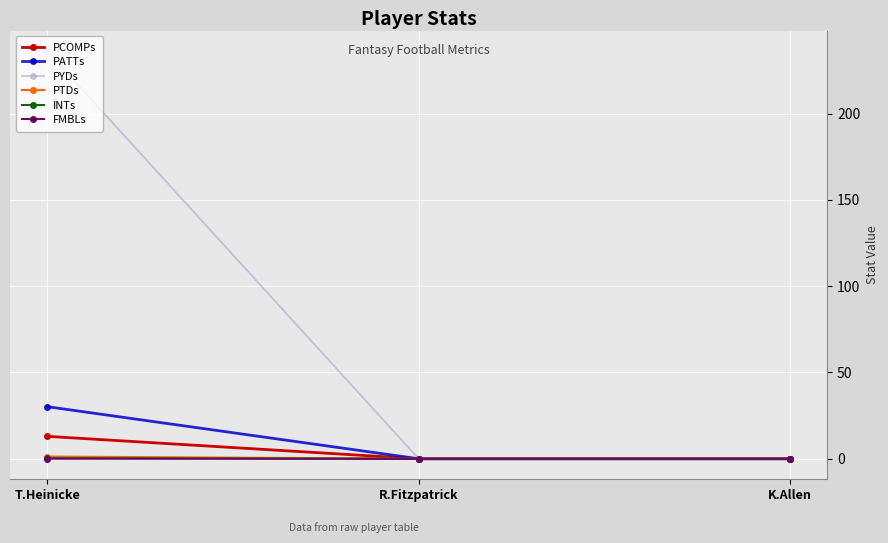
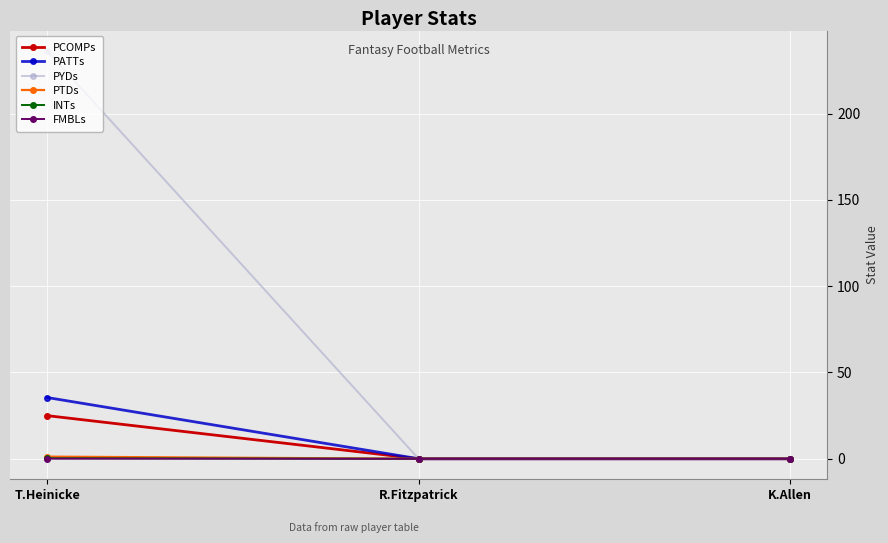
  {
    "PCOMPs": {
-     "T.Heinicke": 13
+     "T.Heinicke": 25
    },
    "PATTs": {
-     "T.Heinicke": 30
+     "T.Heinicke": 36
    }
  }
